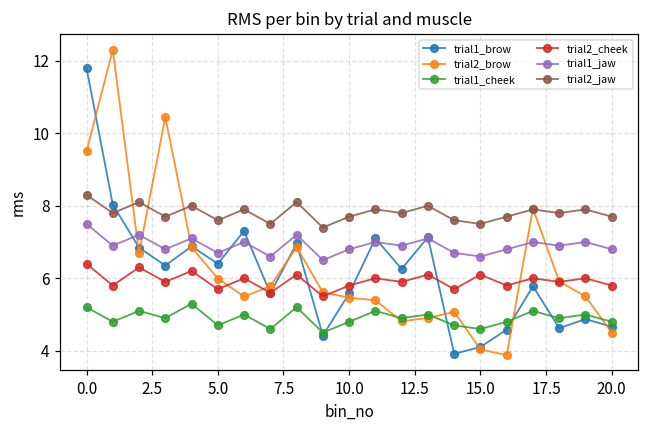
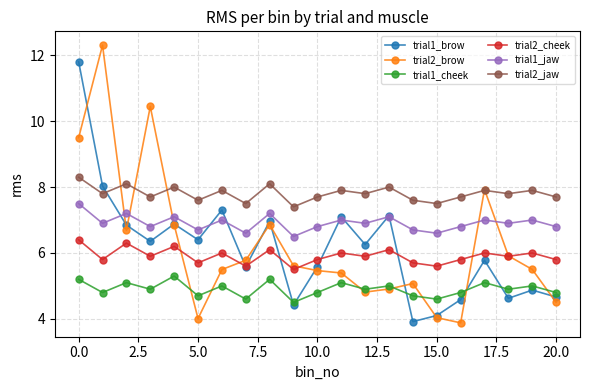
  {
    "trial1_brow": {
      "0.0": 11.8,
      "5.0": 6.4,
      "10.0": 5.6,
      "20.0": 4.7
    },
    "trial2_brow": {
      "0.0": 9.5,
-     "5.0": 6.0,
+     "5.0": 4.0,
      "10.0": 5.5,
      "20.0": 4.5
    },
    "trial1_cheek": {
      "0.0": 5.2,
      "5.0": 4.7,
      "10.0": 4.8,
      "15.0": 4.6,
      "20.0": 4.8
    },
    "trial2_cheek": {
      "0.0": 6.4,
      "5.0": 5.7,
      "10.0": 5.8,
-     "15.0": 6.1,
+     "15.0": 5.6,
      "20.0": 5.8
    },
    "trial1_jaw": {
      "0.0": 7.5,
      "5.0": 6.7,
      "10.0": 6.8,
      "15.0": 6.6,
      "20.0": 6.8
    },
    "trial2_jaw": {
      "0.0": 8.3,
      "5.0": 7.6,
      "10.0": 7.7,
      "15.0": 7.5,
      "20.0": 7.7
    }
  }
